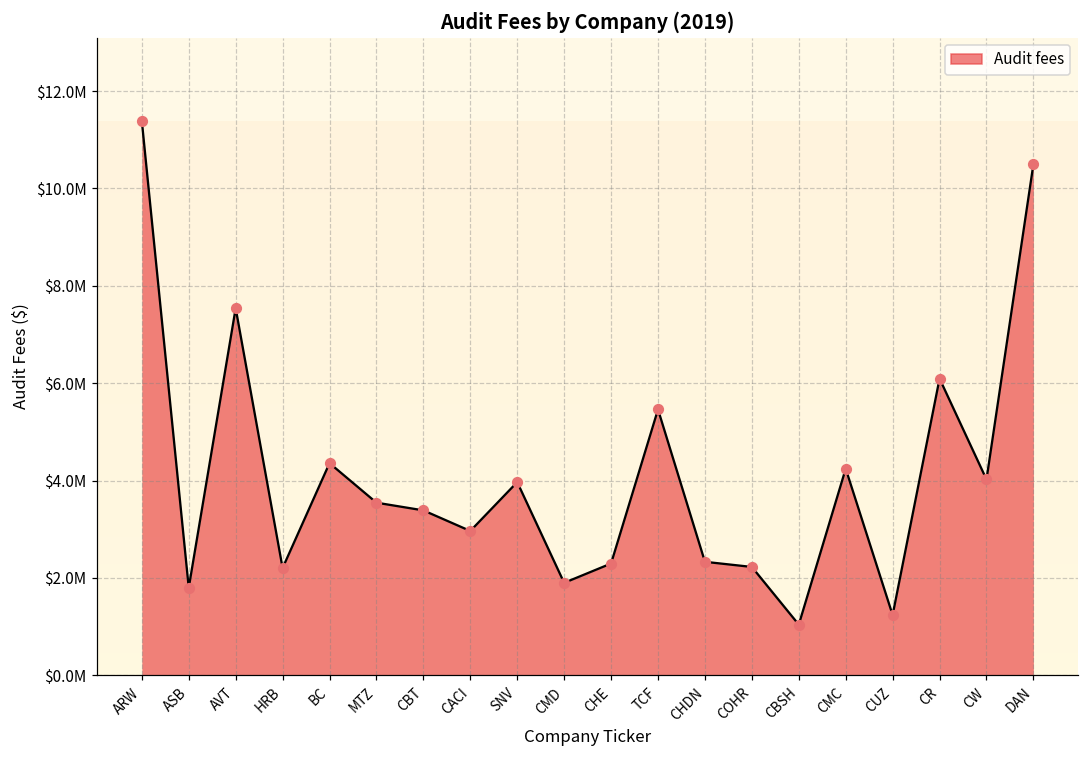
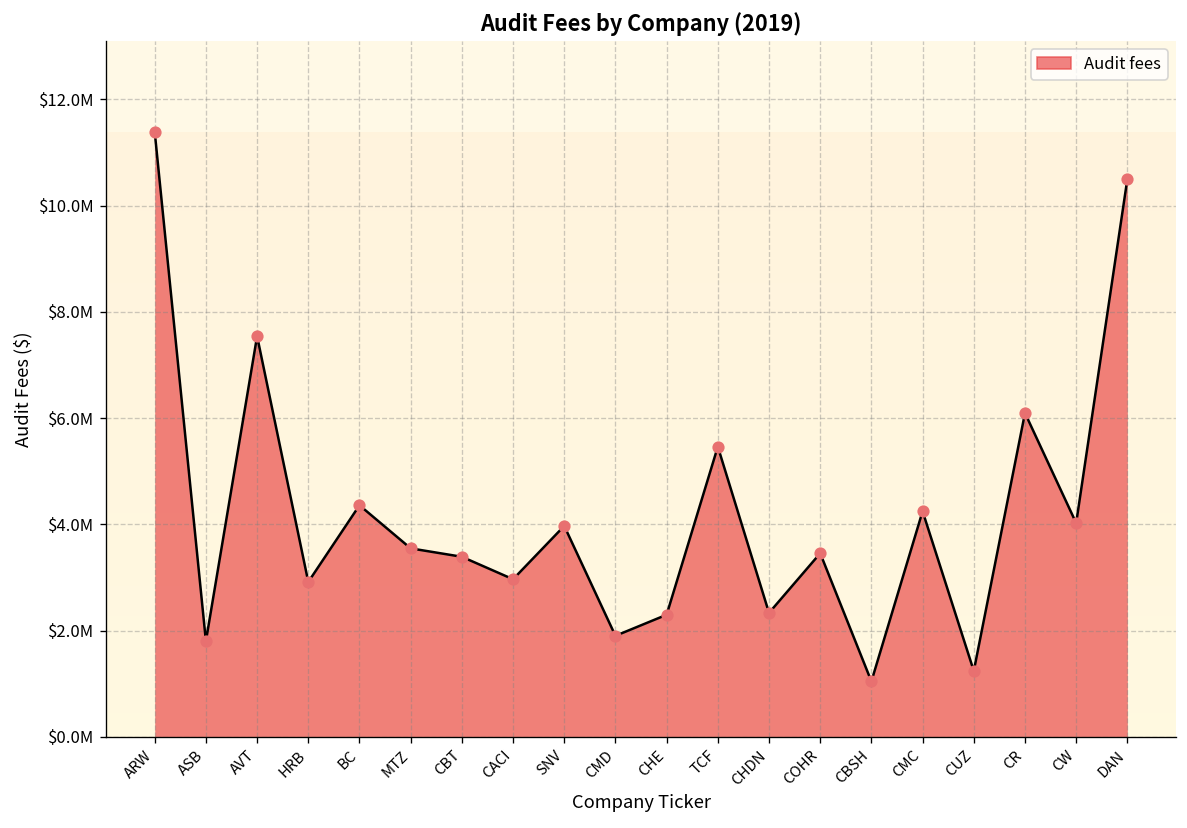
  {
    "ARW": "$11400000",
    "ASB": "$1800000",
    "AVT": "$7500000",
-   "HRB": "$2200000",
+   "HRB": "$2900000",
    "BC": "$4400000",
    "MTZ": "$3500000",
    "CBT": "$3400000",
    "CACI": "$3000000",
    "SNV": "$4000000",
    "CMD": "$1900000",
    "CHE": "$2300000",
    "TCF": "$5500000",
    "CHDN": "$2300000",
-   "COHR": "$2200000",
+   "COHR": "$3500000",
    "CBSH": "$1000000",
    "CMC": "$4200000",
    "CUZ": "$1200000",
    "CR": "$6100000",
    "CW": "$4000000",
    "DAN": "$10500000"
  }
